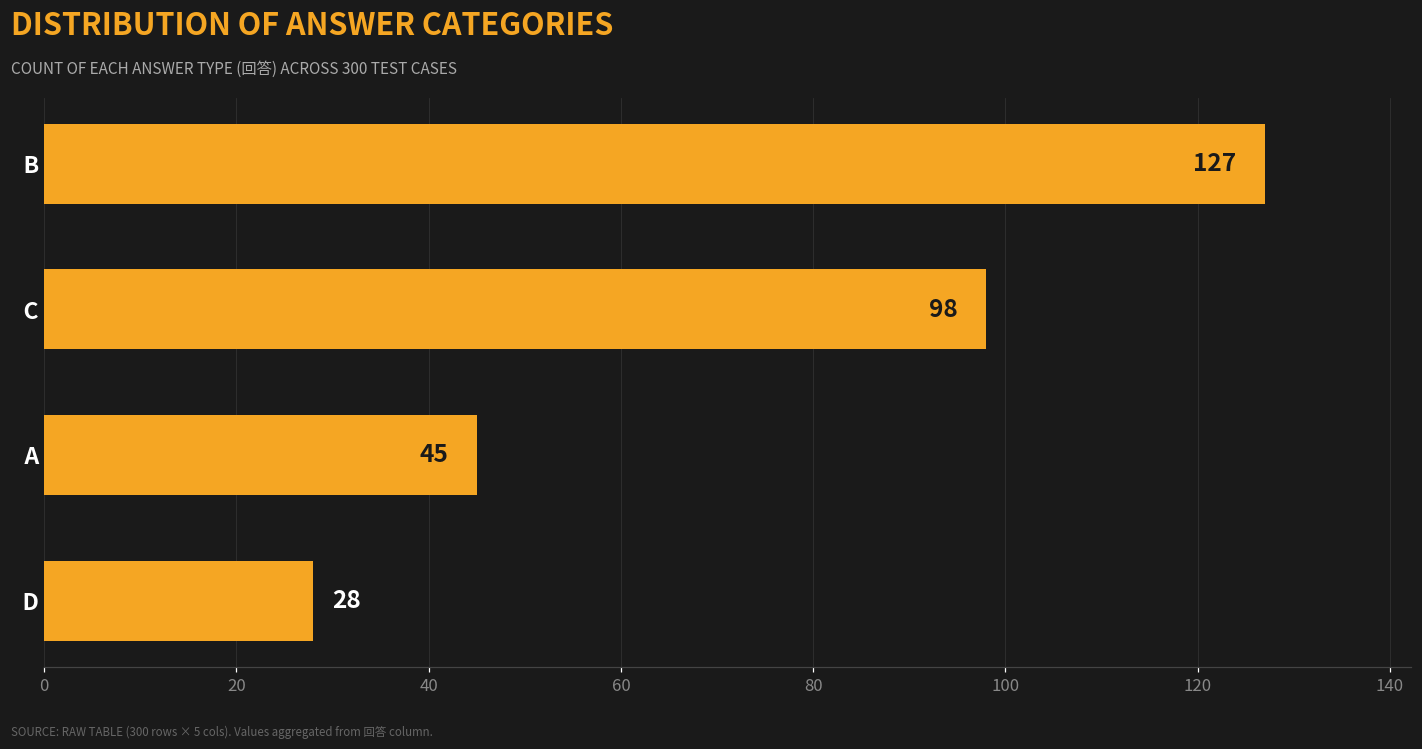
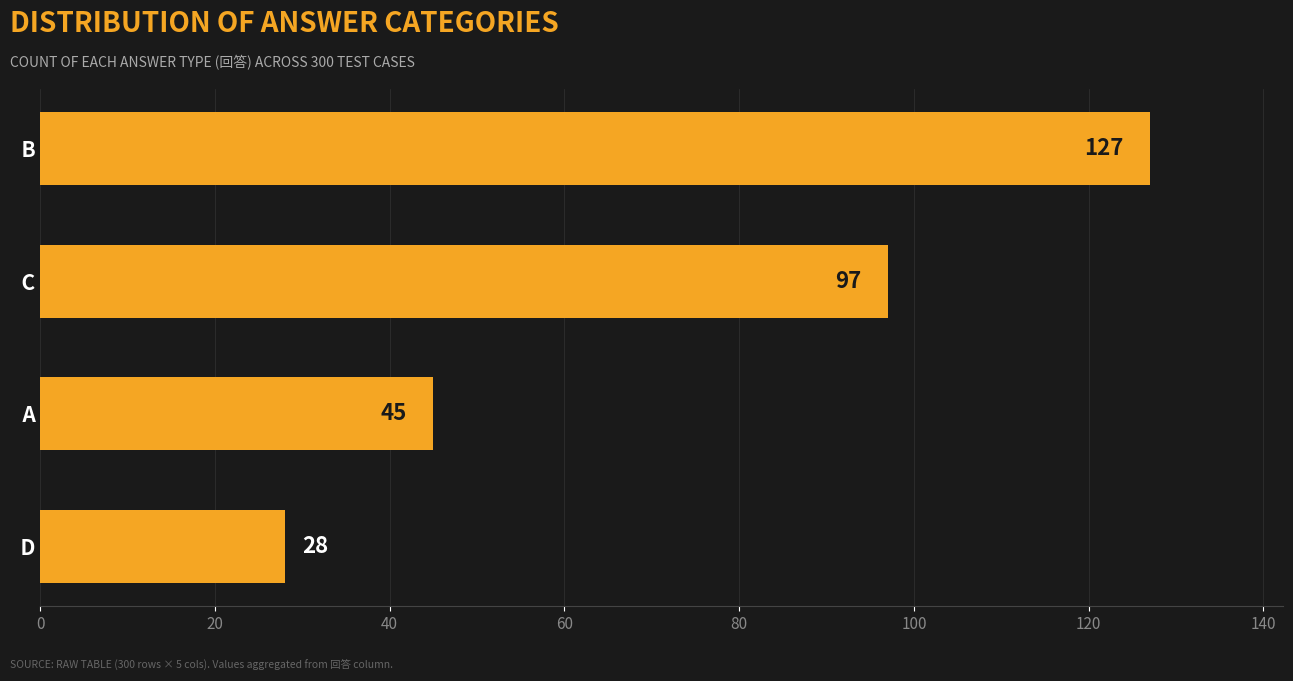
  {
    "B": 127,
-   "C": 98,
+   "C": 97,
    "A": 45,
    "D": 28
  }
